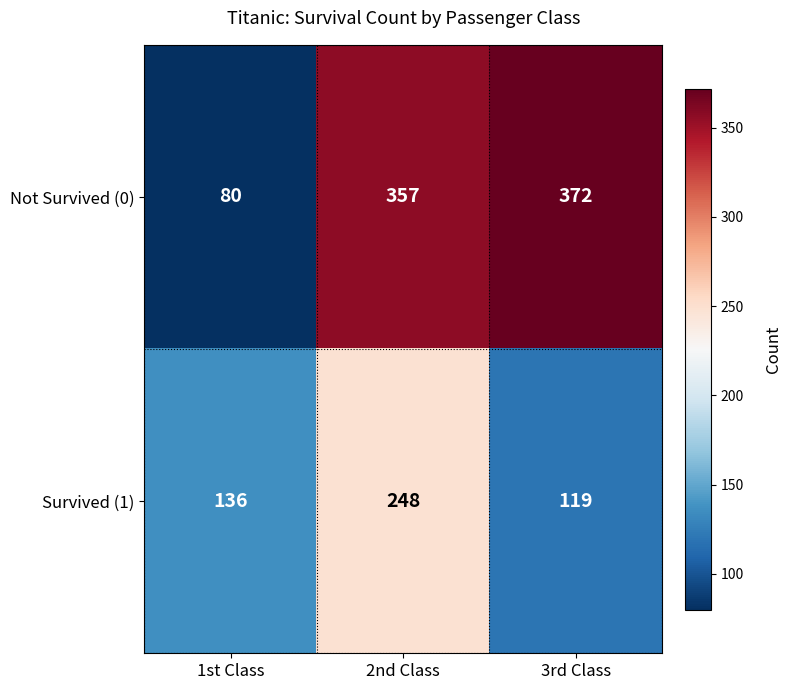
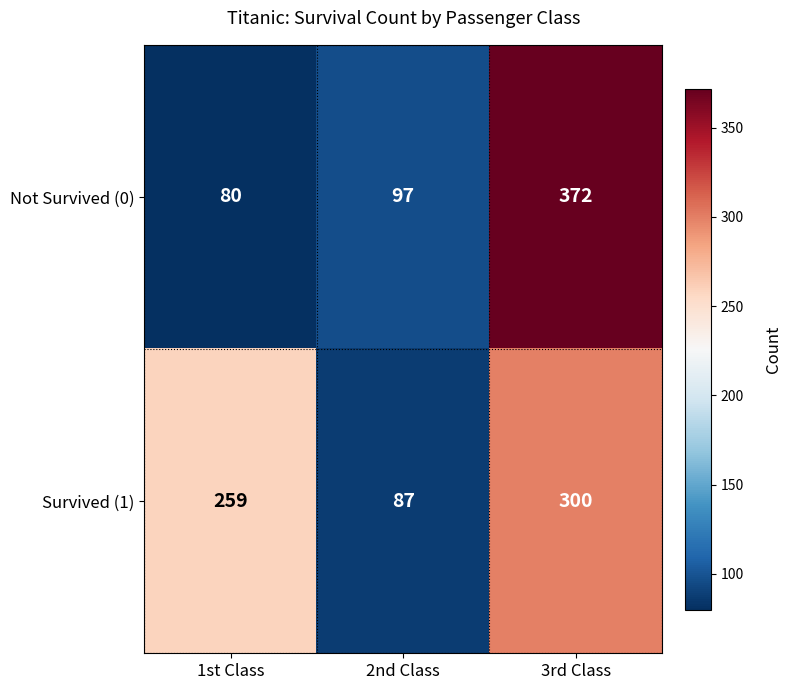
  {
    "Not Survived (0)": {
      "1st Class": 80,
-     "2nd Class": 357,
+     "2nd Class": 97,
      "3rd Class": 372
    },
    "Survived (1)": {
-     "1st Class": 136,
-     "2nd Class": 248,
-     "3rd Class": 119
+     "1st Class": 259,
+     "2nd Class": 87,
+     "3rd Class": 300
    }
  }
